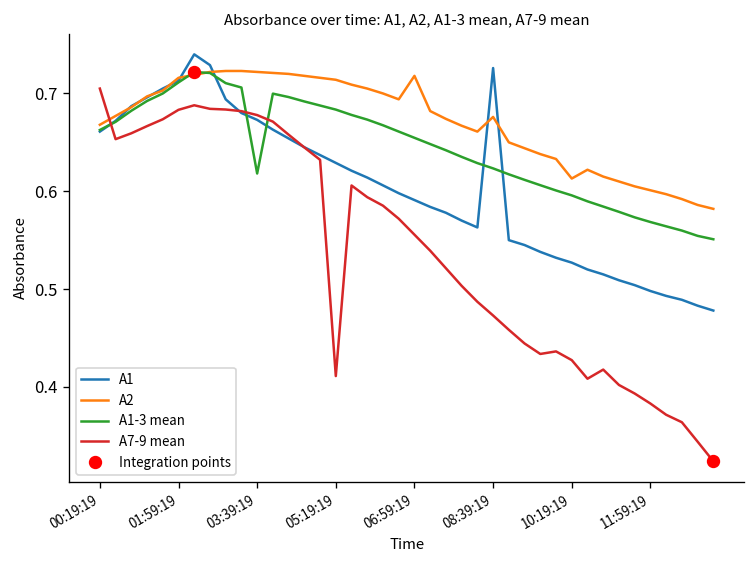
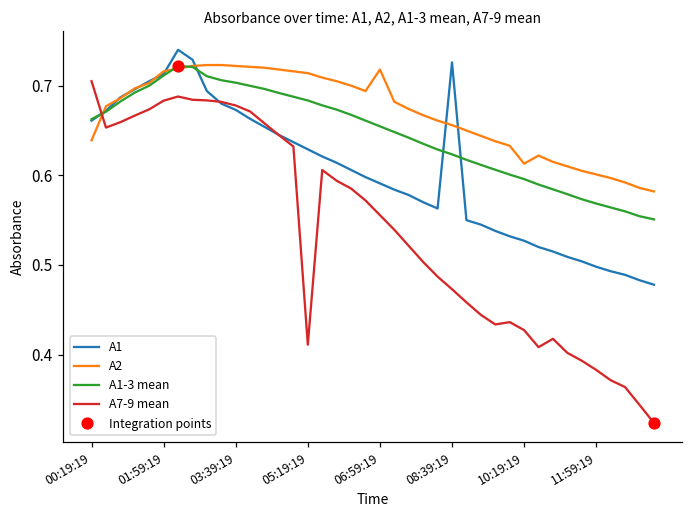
  {
    "A1": {
      "03:39:19": 0.67,
      "05:19:19": 0.63,
      "06:59:19": 0.59,
      "08:39:19": 0.73,
      "10:19:19": 0.53,
      "11:59:19": 0.50
    },
    "A2": {
-     "00:19:19": 0.67,
+     "00:19:19": 0.64,
      "03:39:19": 0.72,
      "05:19:19": 0.71,
      "06:59:19": 0.72,
-     "08:39:19": 0.68,
+     "08:39:19": 0.66,
      "10:19:19": 0.61,
      "11:59:19": 0.60
    },
    "A1-3 mean": {
-     "03:39:19": 0.62,
+     "03:39:19": 0.70,
      "05:19:19": 0.68,
      "06:59:19": 0.65,
      "08:39:19": 0.62,
      "10:19:19": 0.60,
      "11:59:19": 0.57
    },
    "A7-9 mean": {
      "00:19:19": 0.71,
      "01:59:19": 0.68,
      "03:39:19": 0.68,
      "05:19:19": 0.41,
      "06:59:19": 0.56,
      "08:39:19": 0.47,
      "10:19:19": 0.43,
      "11:59:19": 0.38
    }
  }
